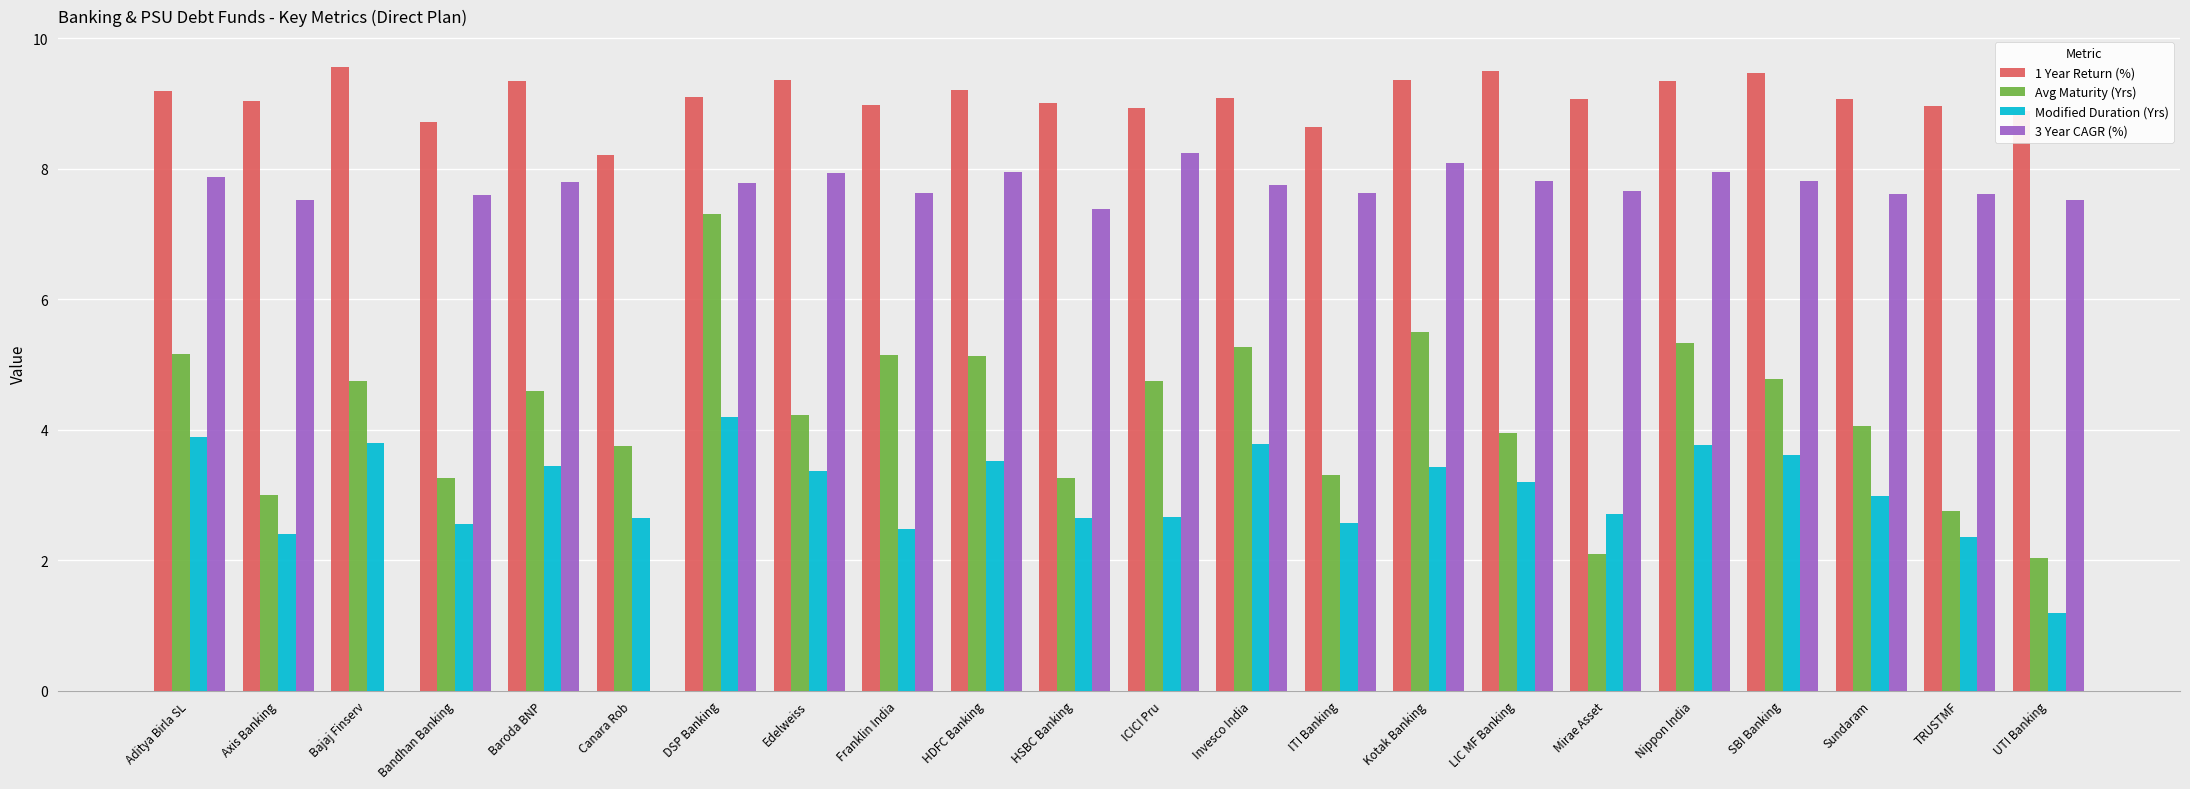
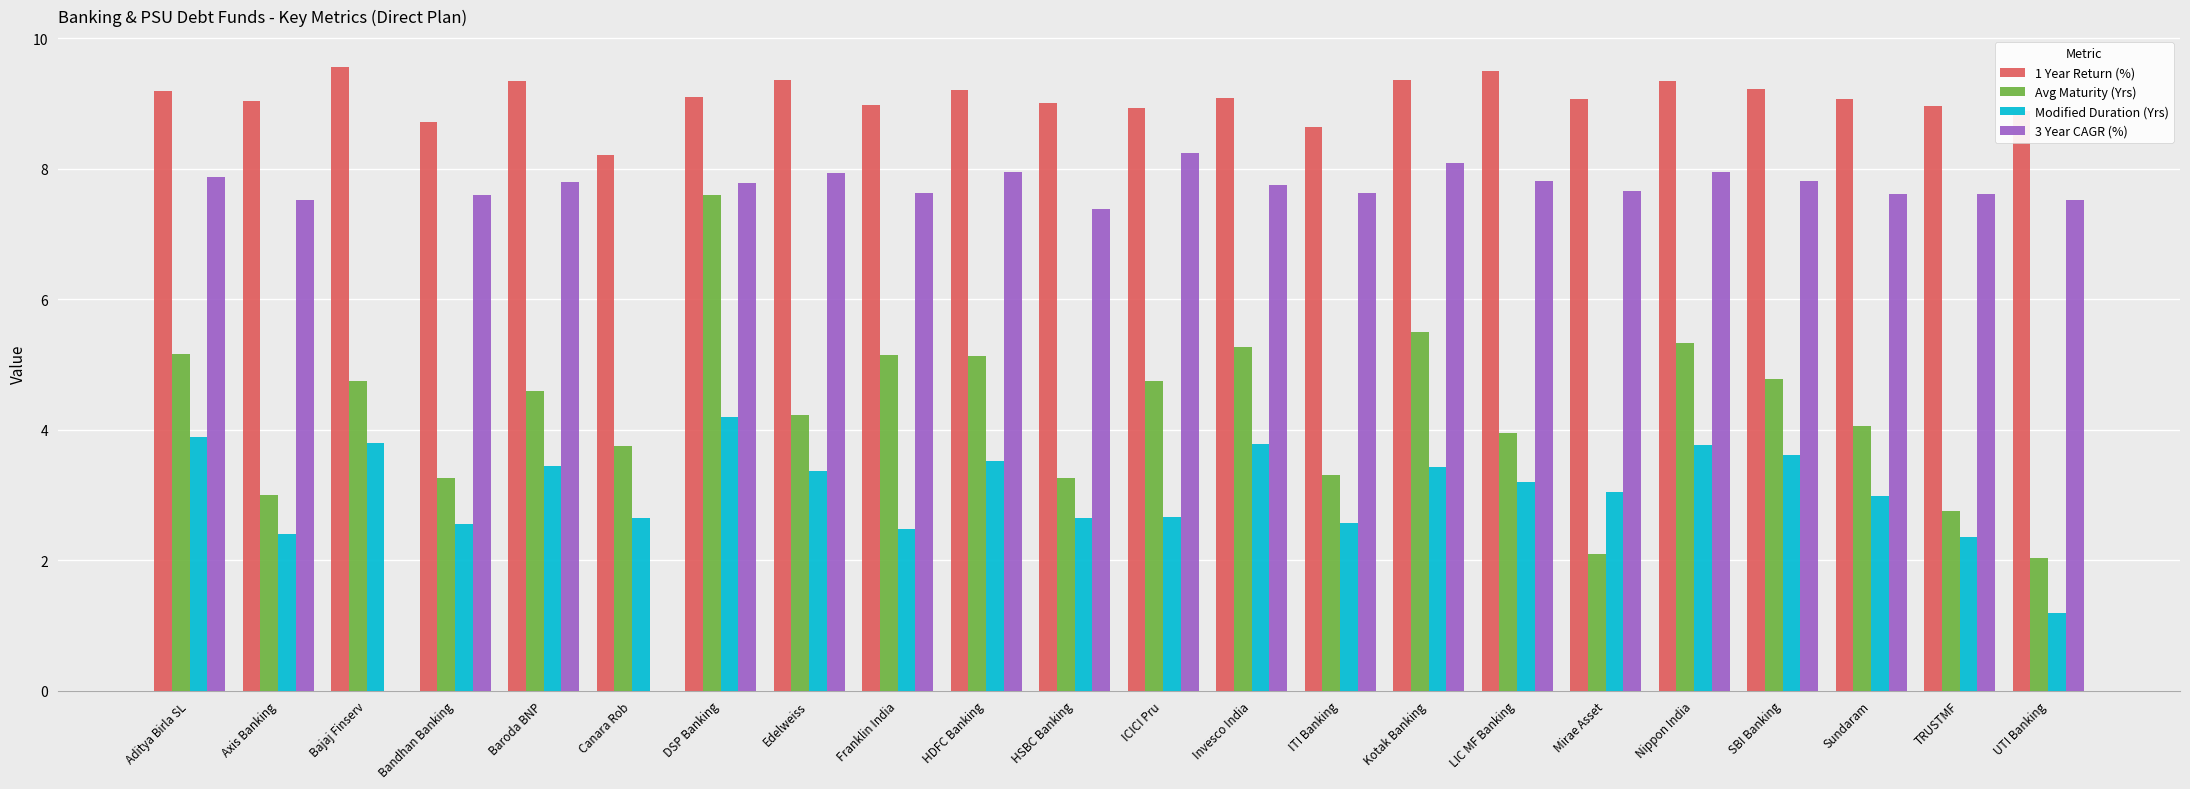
  {
    "1 Year Return (%)": {
      "Aditya Birla SL": 9.2,
      "Axis Banking": 9.0,
      "Bajaj Finserv": 9.6,
      "Bandhan Banking": 8.7,
      "Baroda BNP": 9.3,
      "Canara Rob": 8.2,
      "DSP Banking": 9.1,
      "Edelweiss": 9.4,
      "Franklin India": 9.0,
      "HDFC Banking": 9.2,
      "HSBC Banking": 9.0,
      "ICICI Pru": 8.9,
      "Invesco India": 9.1,
      "ITI Banking": 8.6,
      "Kotak Banking": 9.4,
      "LIC MF Banking": 9.5,
      "Mirae Asset": 9.1,
      "Nippon India": 9.3,
-     "SBI Banking": 9.5,
+     "SBI Banking": 9.2,
      "Sundaram": 9.1,
      "TRUSTMF": 9.0
    },
    "Avg Maturity (Yrs)": {
      "Aditya Birla SL": 5.2,
      "Axis Banking": 3.0,
      "Bajaj Finserv": 4.8,
      "Bandhan Banking": 3.3,
      "Baroda BNP": 4.6,
      "Canara Rob": 3.8,
-     "DSP Banking": 7.3,
+     "DSP Banking": 7.6,
      "Edelweiss": 4.2,
      "Franklin India": 5.1,
      "HDFC Banking": 5.1,
      "HSBC Banking": 3.3,
      "ICICI Pru": 4.8,
      "Invesco India": 5.3,
      "ITI Banking": 3.3,
      "Kotak Banking": 5.5,
      "LIC MF Banking": 4.0,
      "Mirae Asset": 2.1,
      "Nippon India": 5.3,
      "SBI Banking": 4.8,
      "Sundaram": 4.1,
      "TRUSTMF": 2.8,
      "UTI Banking": 2.0
    },
    "Modified Duration (Yrs)": {
      "Aditya Birla SL": 3.9,
      "Axis Banking": 2.4,
      "Bajaj Finserv": 3.8,
      "Bandhan Banking": 2.6,
      "Baroda BNP": 3.4,
      "Canara Rob": 2.6,
      "DSP Banking": 4.2,
      "Edelweiss": 3.4,
      "Franklin India": 2.5,
      "HDFC Banking": 3.5,
      "HSBC Banking": 2.7,
      "ICICI Pru": 2.7,
      "Invesco India": 3.8,
      "ITI Banking": 2.6,
      "Kotak Banking": 3.4,
      "LIC MF Banking": 3.2,
-     "Mirae Asset": 2.7,
+     "Mirae Asset": 3.1,
      "Nippon India": 3.8,
      "SBI Banking": 3.6,
      "Sundaram": 3.0,
      "TRUSTMF": 2.4,
      "UTI Banking": 1.2
    },
    "3 Year CAGR (%)": {
      "Aditya Birla SL": 7.9,
      "Axis Banking": 7.5,
      "Bajaj Finserv": 0.0,
      "Bandhan Banking": 7.6,
      "Baroda BNP": 7.8,
      "Canara Rob": 0.0,
      "DSP Banking": 7.8,
      "Edelweiss": 7.9,
      "Franklin India": 7.6,
      "HDFC Banking": 7.9,
      "HSBC Banking": 7.4,
      "ICICI Pru": 8.2,
      "Invesco India": 7.7,
      "ITI Banking": 7.6,
      "Kotak Banking": 8.1,
      "LIC MF Banking": 7.8,
      "Mirae Asset": 7.7,
      "Nippon India": 7.9,
      "SBI Banking": 7.8,
      "Sundaram": 7.6,
      "TRUSTMF": 7.6,
      "UTI Banking": 7.5
    }
  }
